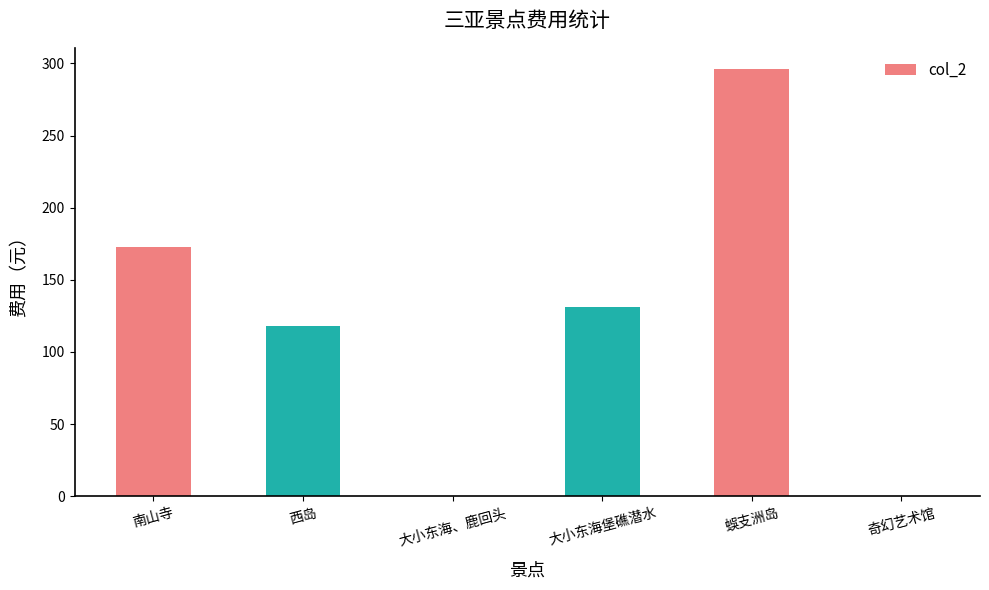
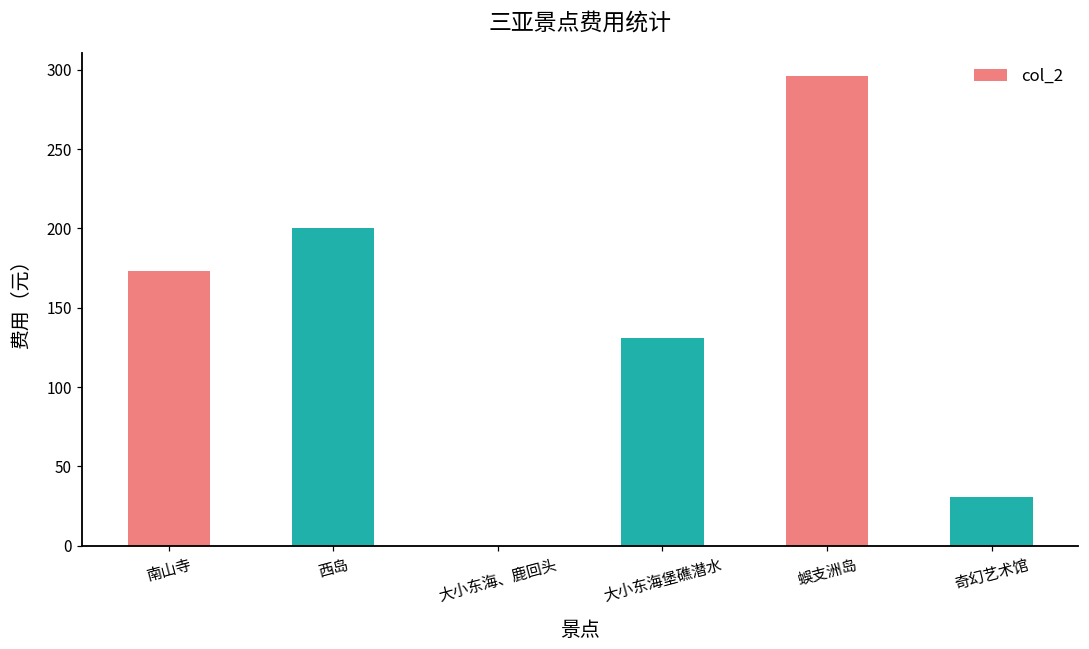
  {
    "南山寺": 173,
-   "西岛": 118,
+   "西岛": 200,
    "大小东海、鹿回头": 0,
    "大小东海堡礁潜水": 131,
    "蜈支洲岛": 296,
-   "奇幻艺术馆": 0
+   "奇幻艺术馆": 31
  }
